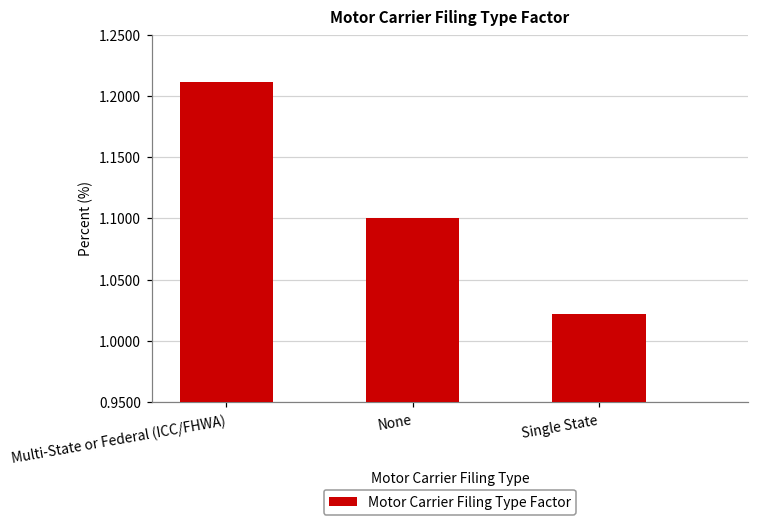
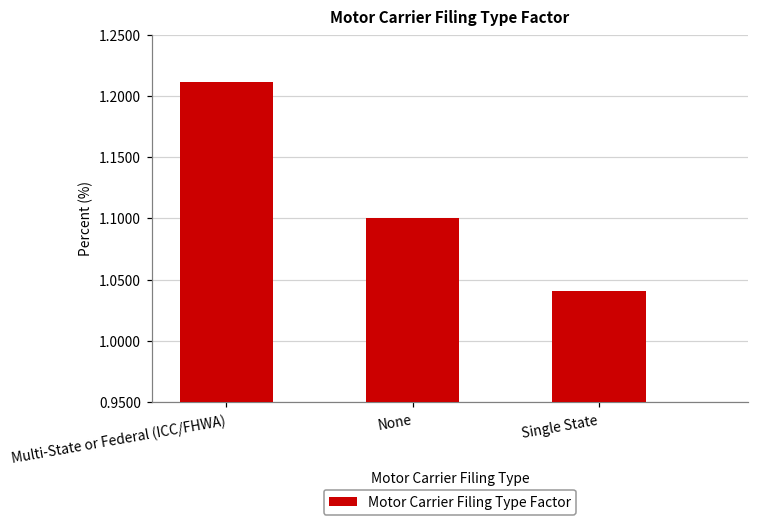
  {
    "Multi-State or Federal (ICC/FHWA)": 1.212,
    "None": 1.100,
-   "Single State": 1.022
+   "Single State": 1.041
  }
